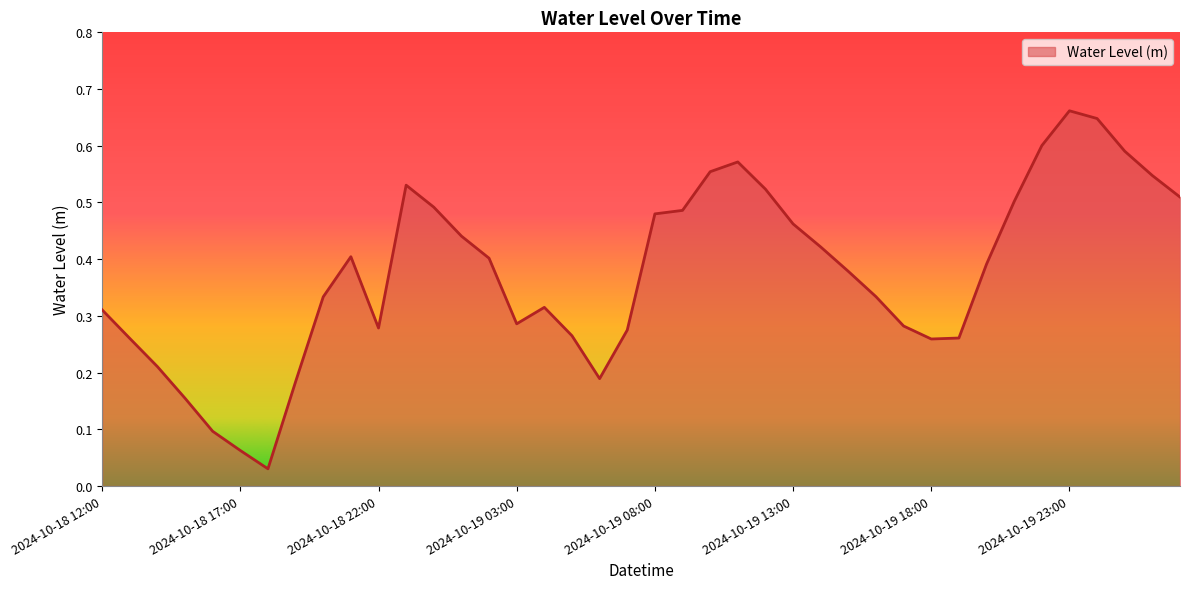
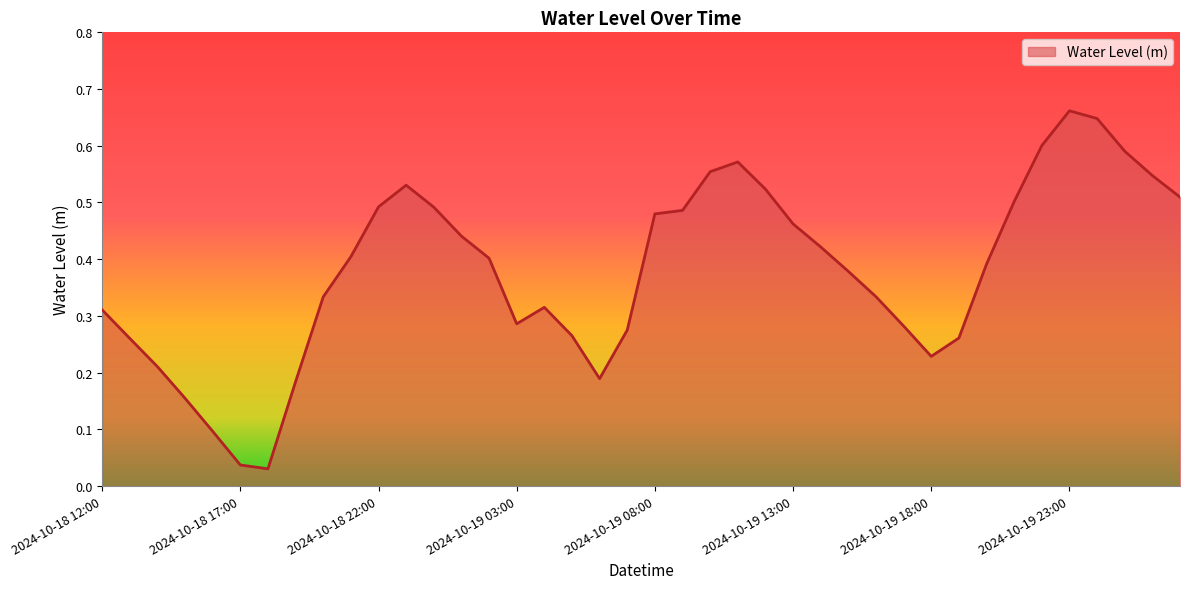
  {
    "2024-10-18 12:00": 0.31,
-   "2024-10-18 17:00": 0.06,
-   "2024-10-18 22:00": 0.28,
+   "2024-10-18 17:00": 0.04,
+   "2024-10-18 22:00": 0.49,
    "2024-10-19 03:00": 0.29,
    "2024-10-19 08:00": 0.48,
    "2024-10-19 13:00": 0.46,
-   "2024-10-19 18:00": 0.26,
+   "2024-10-19 18:00": 0.23,
    "2024-10-19 23:00": 0.66
  }
